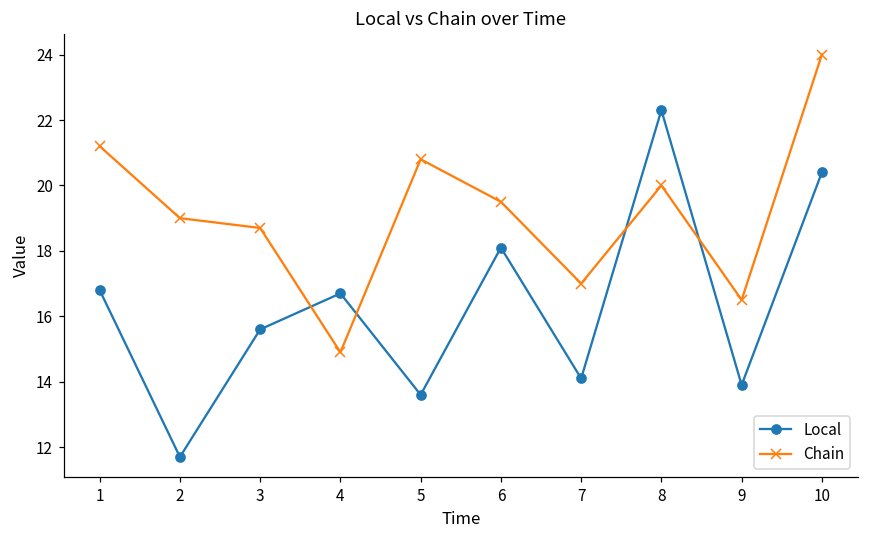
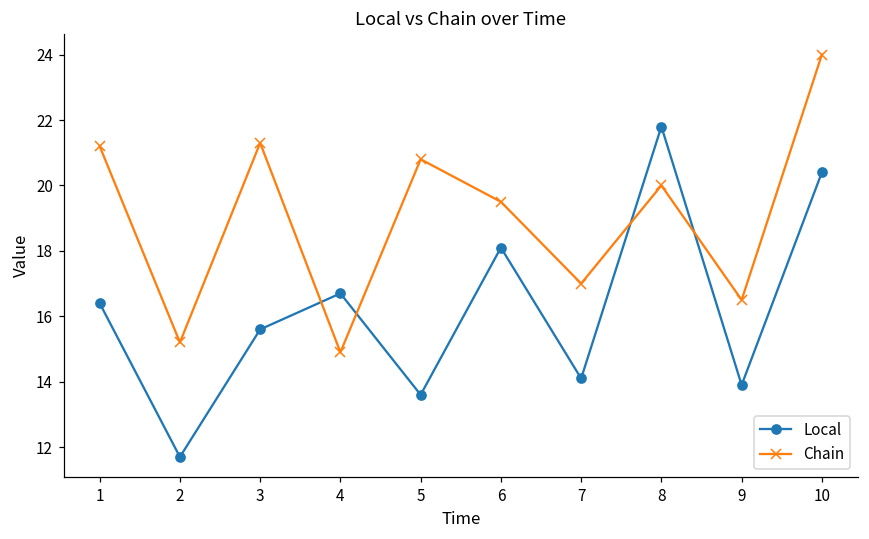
  {
    "Local": {
-     "1": 16.8,
+     "1": 16.4,
      "2": 11.7,
      "3": 15.6,
      "4": 16.7,
      "5": 13.6,
      "6": 18.1,
      "7": 14.1,
-     "8": 22.3,
+     "8": 21.8,
      "9": 13.9,
      "10": 20.4
    },
    "Chain": {
      "1": 21.2,
-     "2": 19.0,
-     "3": 18.7,
+     "2": 15.2,
+     "3": 21.3,
      "4": 14.9,
      "5": 20.8,
      "6": 19.5,
      "7": 17.0,
      "8": 20.0,
      "9": 16.5,
      "10": 24.0
    }
  }
